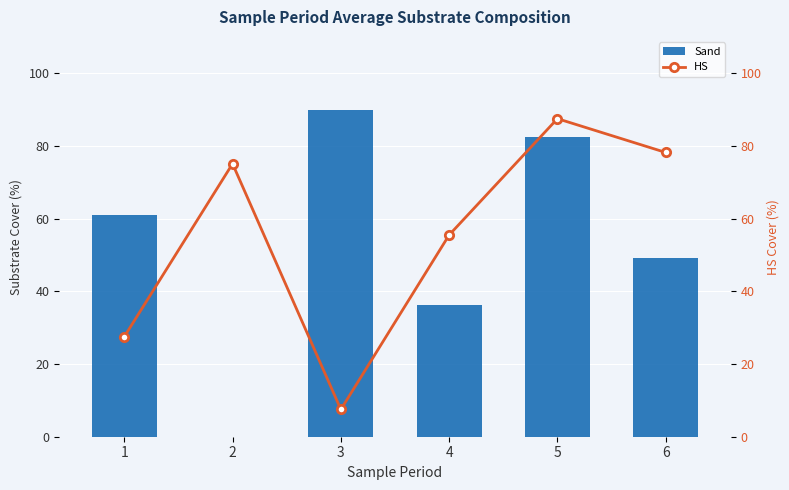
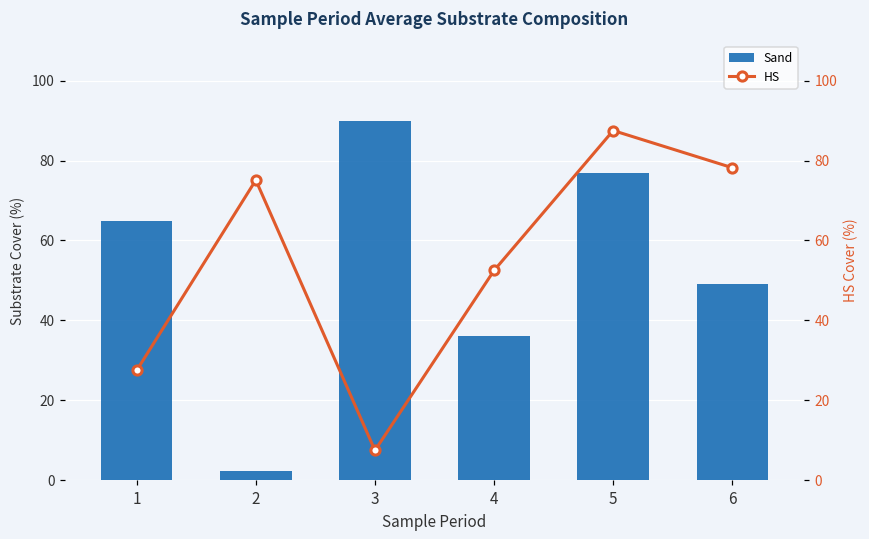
  {
    "Sand": {
-     "1": 61,
-     "2": 0,
+     "1": 65,
+     "2": 2,
      "3": 90,
      "4": 36,
-     "5": 82,
+     "5": 77,
      "6": 49
    },
    "HS": {
      "1": 28,
      "2": 75,
      "3": 8,
-     "4": 56,
+     "4": 53,
      "5": 88,
      "6": 78
    }
  }
